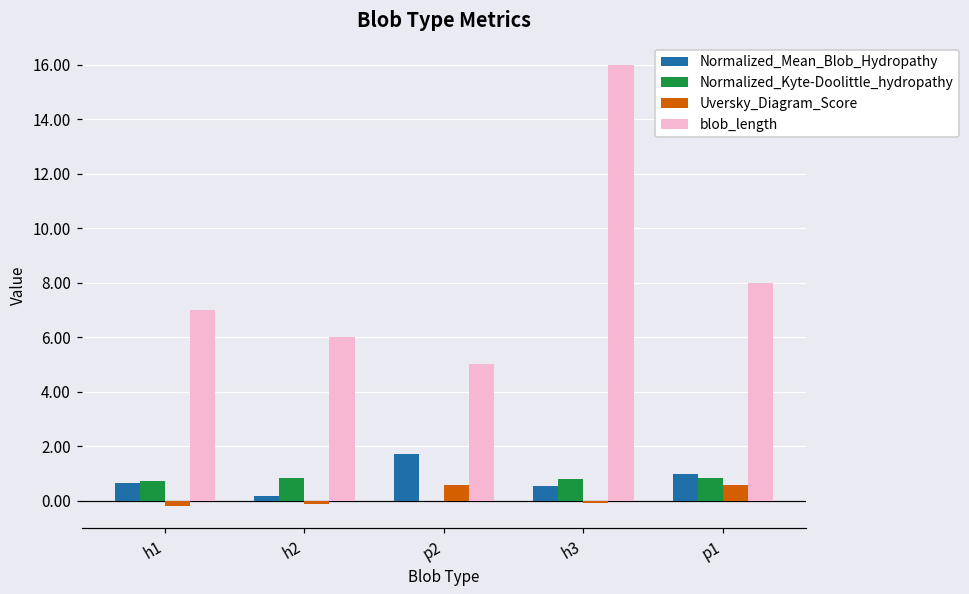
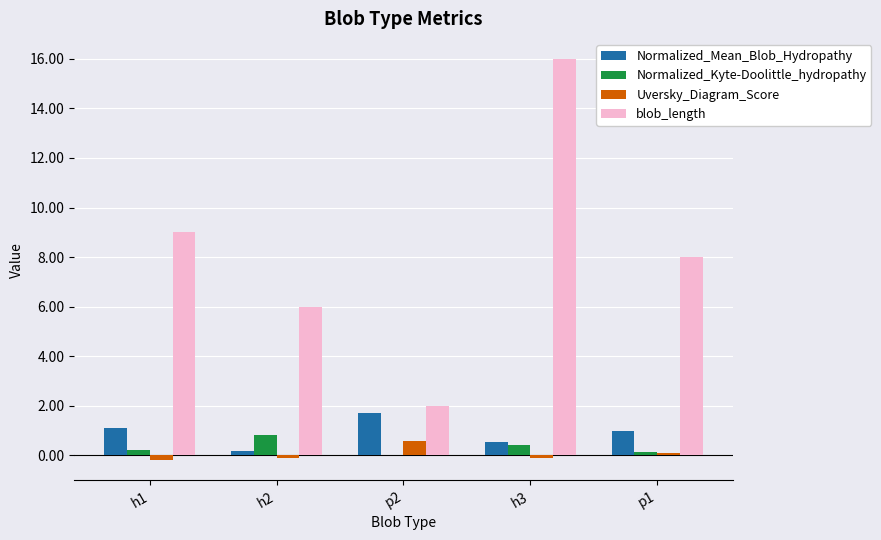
  {
    "Normalized_Mean_Blob_Hydropathy": {
-     "h1": 0.6,
+     "h1": 1.1,
      "h2": 0.2,
      "p2": 1.7,
      "h3": 0.5,
      "p1": 1.0
    },
    "Normalized_Kyte-Doolittle_hydropathy": {
-     "h1": 0.7,
+     "h1": 0.2,
      "h2": 0.8,
      "p2": 0.0,
-     "h3": 0.8,
-     "p1": 0.8
+     "h3": 0.4,
+     "p1": 0.1
    },
    "Uversky_Diagram_Score": {
      "h1": -0.2,
      "h2": -0.1,
      "p2": 0.6,
      "h3": -0.1,
-     "p1": 0.6
+     "p1": 0.1
    },
    "blob_length": {
-     "h1": 7,
+     "h1": 9,
      "h2": 6,
-     "p2": 5,
+     "p2": 2,
      "h3": 16,
      "p1": 8
    }
  }
